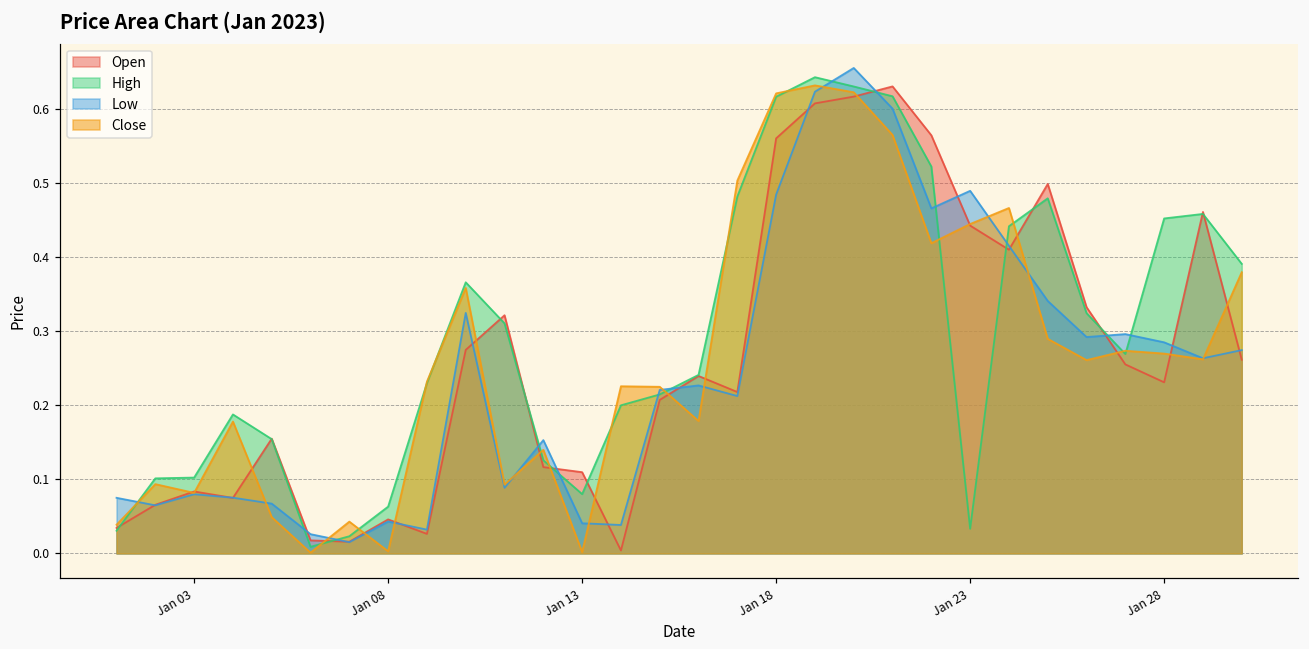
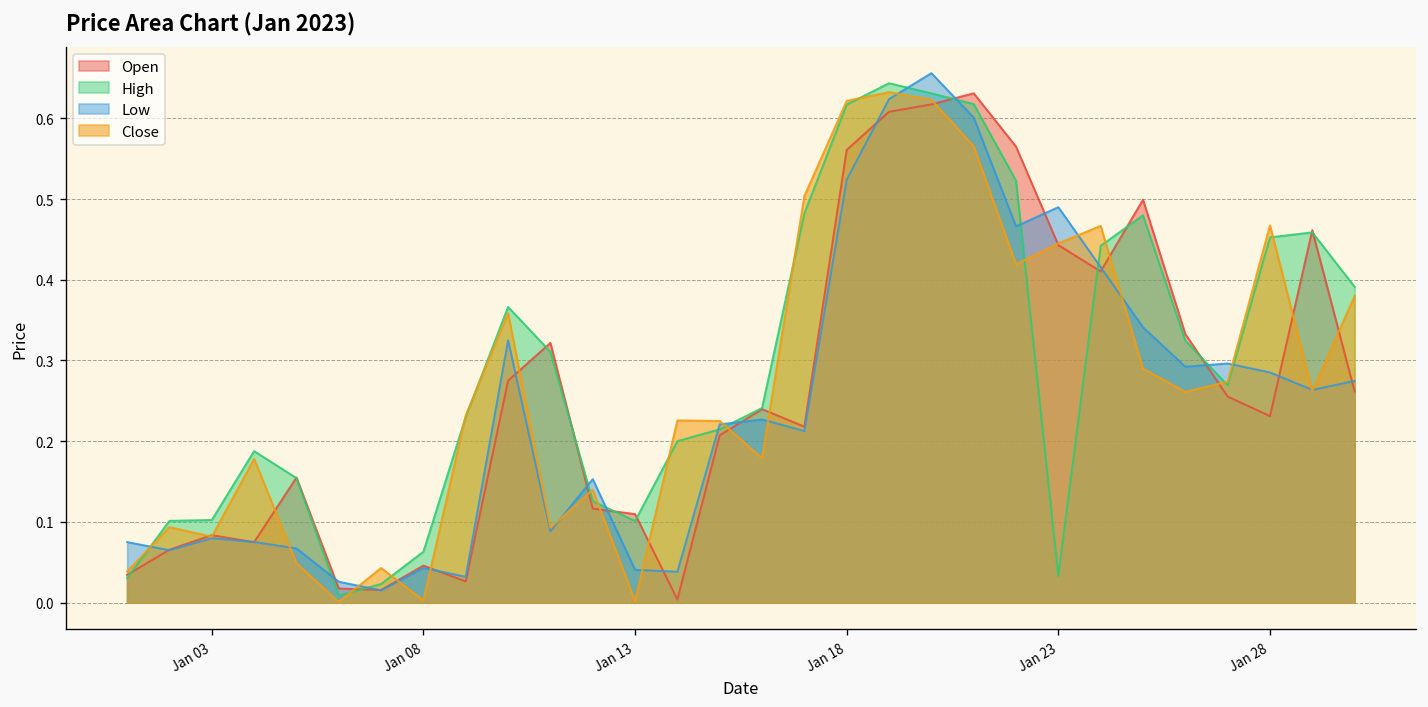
  {
    "Open": {
      "Jan 13": 0.11,
      "Jan 18": 0.56,
      "Jan 28": 0.23
    },
    "High": {
      "Jan 03": 0.10,
      "Jan 08": 0.06,
-     "Jan 13": 0.08,
+     "Jan 13": 0.10,
      "Jan 18": 0.62,
      "Jan 23": 0.03,
      "Jan 28": 0.45
    },
    "Low": {
      "Jan 13": 0.04,
-     "Jan 18": 0.48,
+     "Jan 18": 0.52,
      "Jan 23": 0.49,
      "Jan 28": 0.29
    },
    "Close": {
      "Jan 08": 0.00,
      "Jan 13": 0.00,
      "Jan 18": 0.62,
-     "Jan 28": 0.27
+     "Jan 28": 0.47
    }
  }
